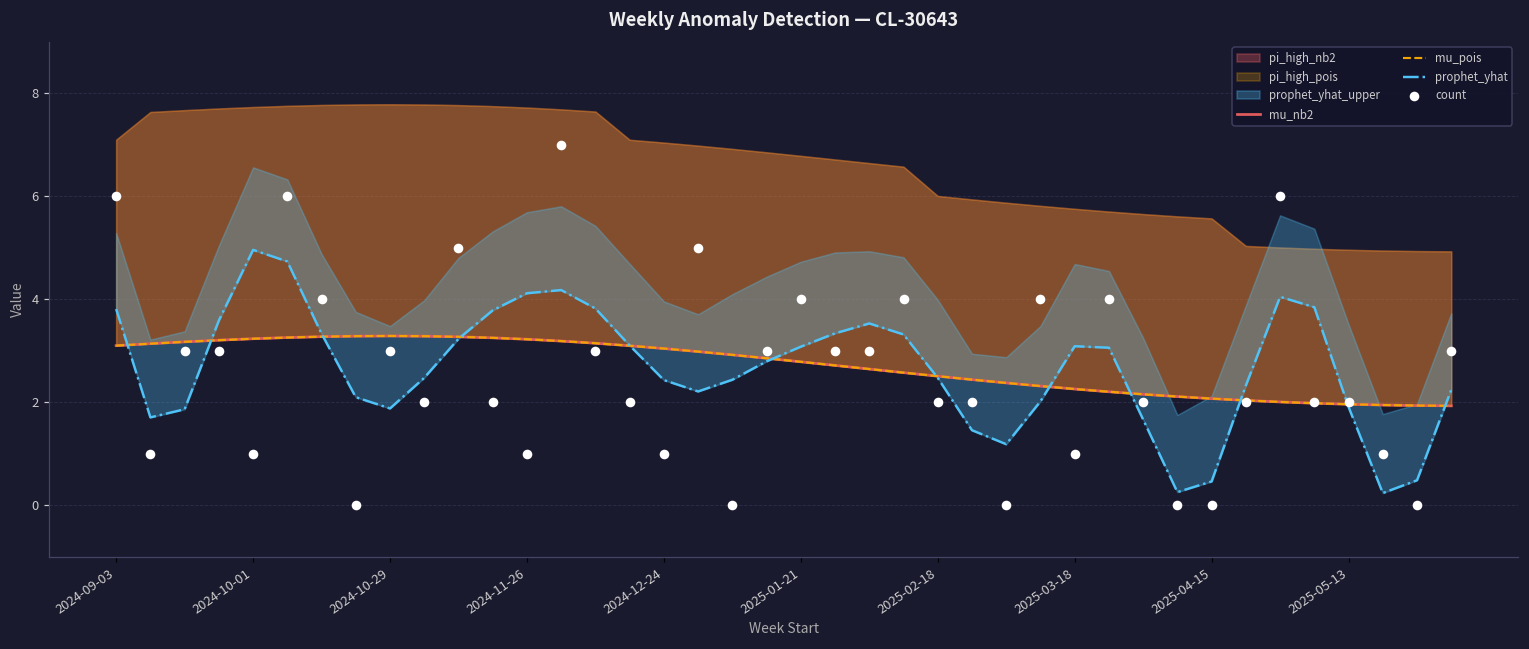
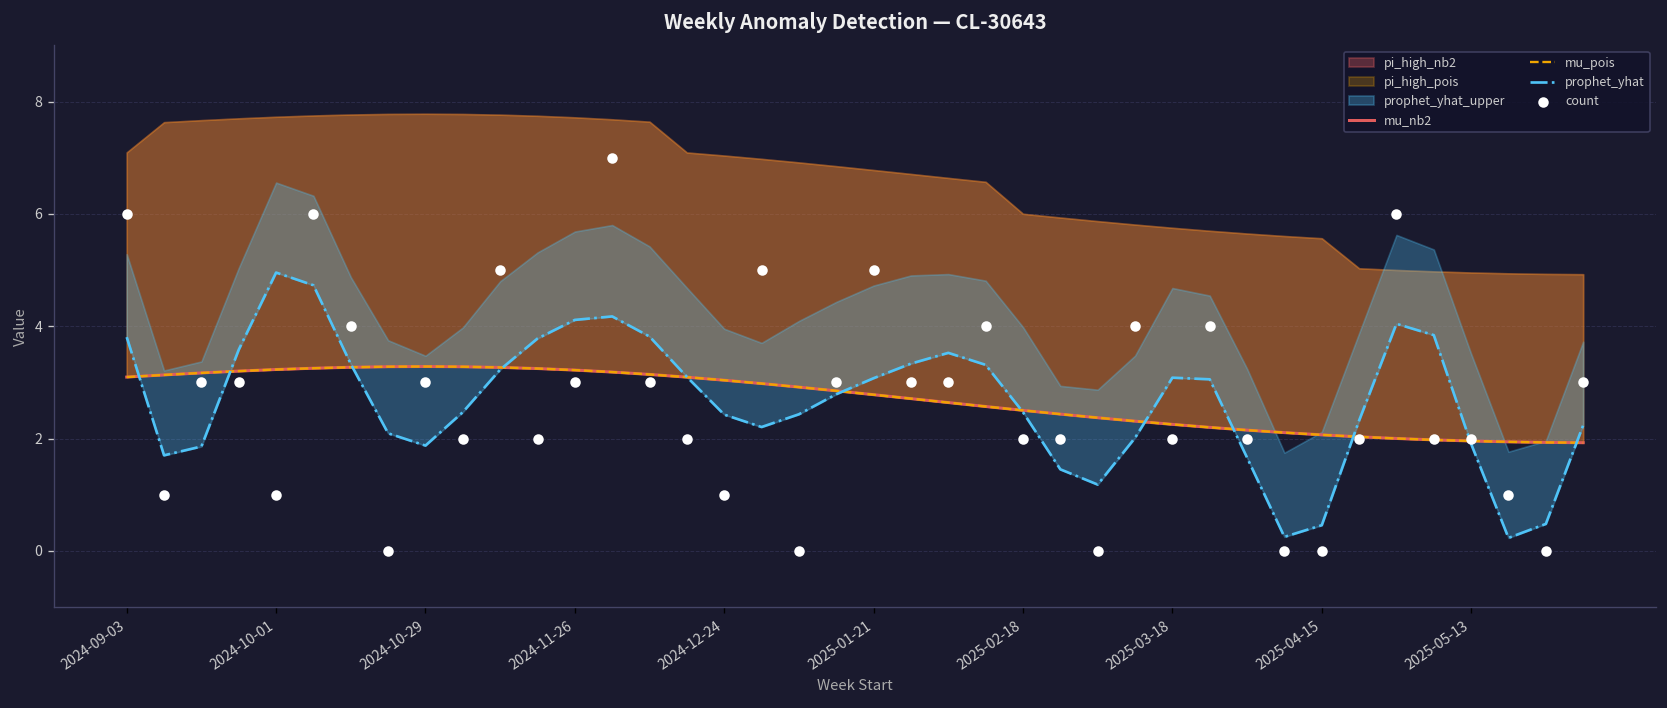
  {
    "count": {
-     "2024-11-26": 1,
-     "2025-01-21": 4,
-     "2025-03-18": 1
+     "2024-11-26": 3,
+     "2025-01-21": 5,
+     "2025-03-18": 2
    }
  }
